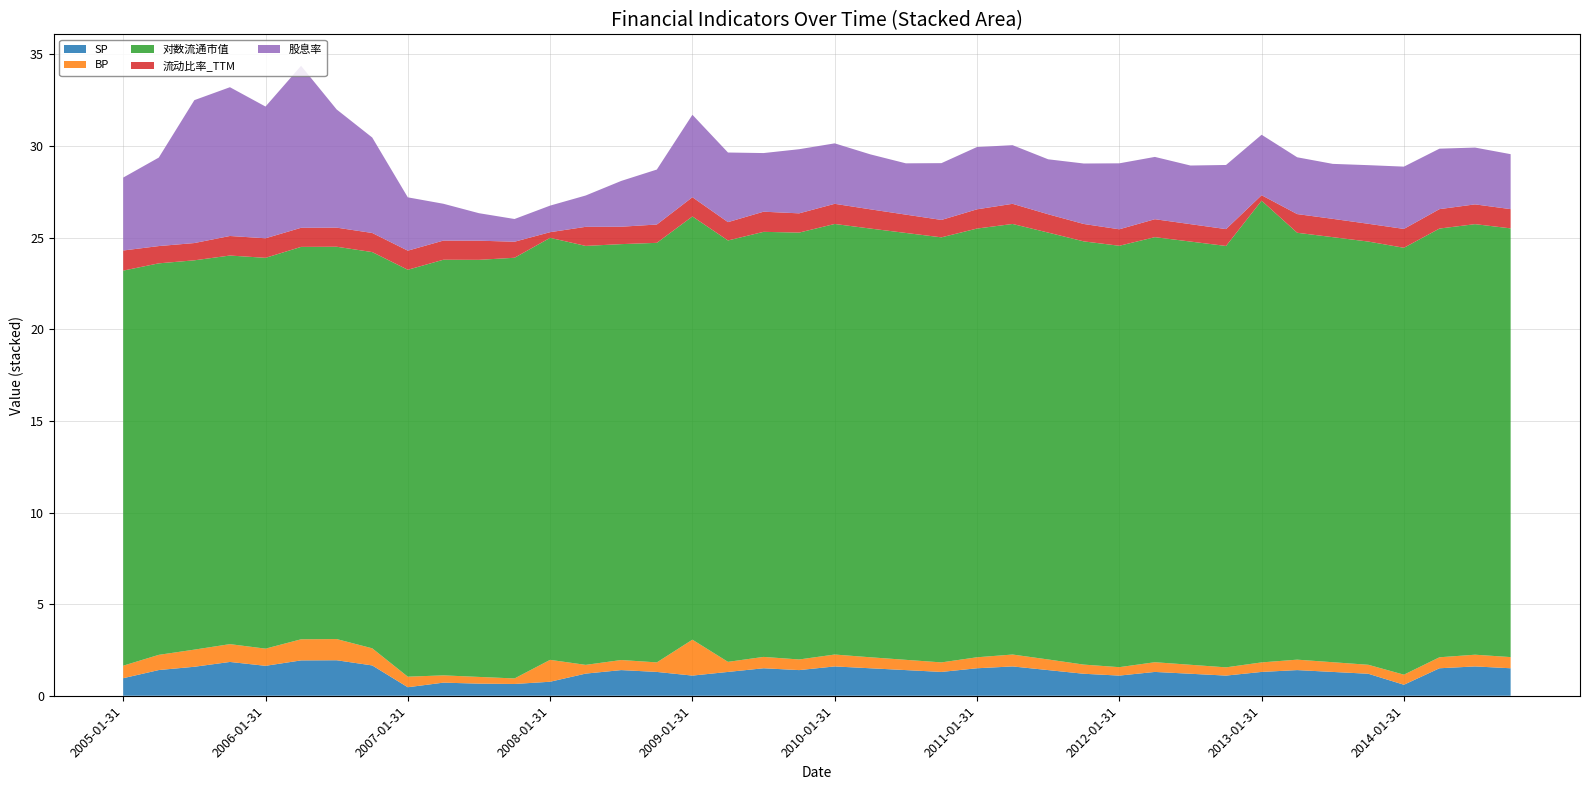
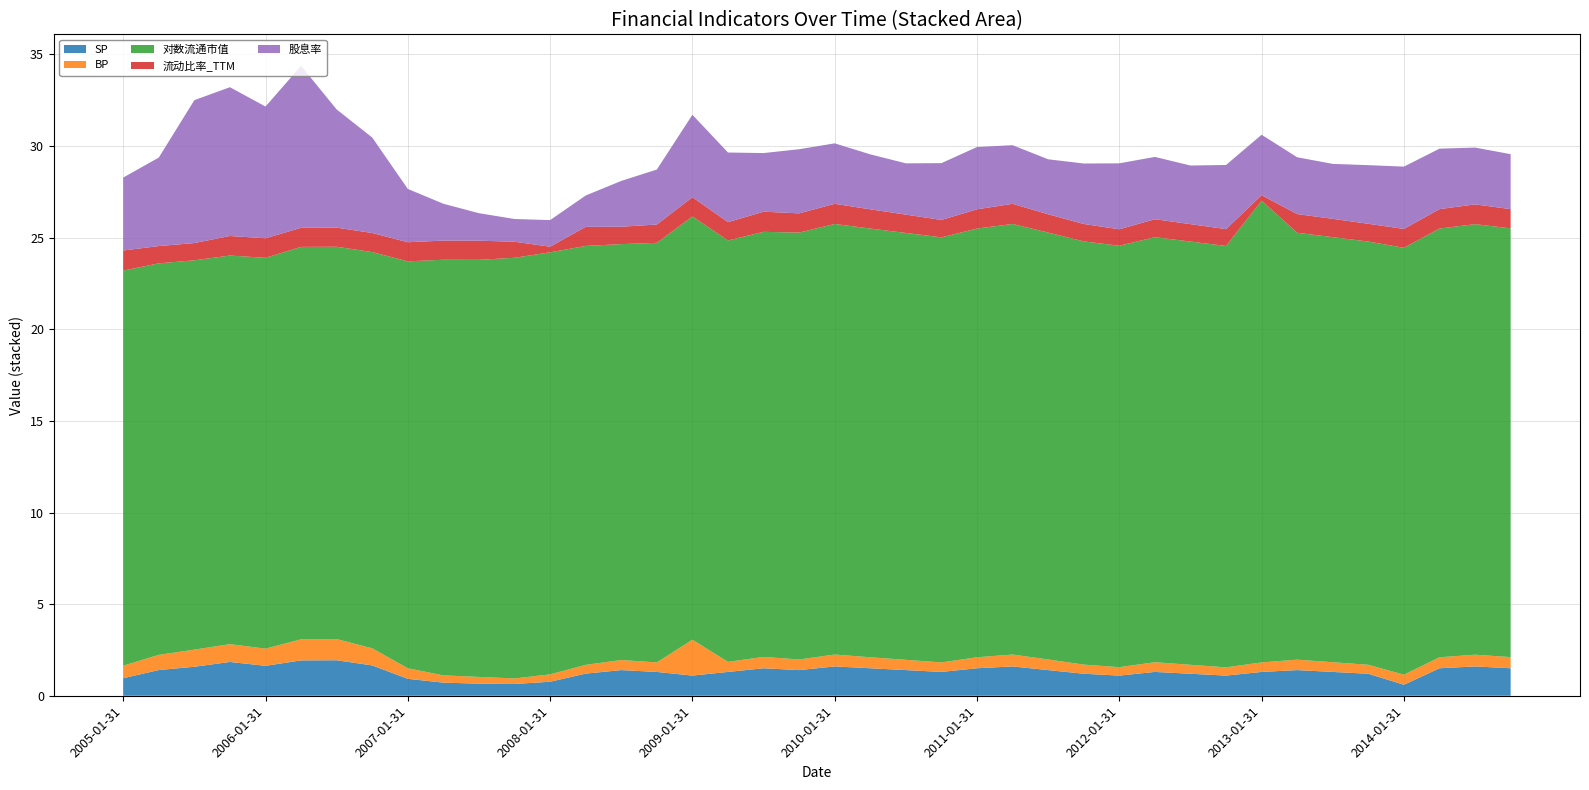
  {
    "SP": {
      "2005-01-31": 1.0,
      "2006-01-31": 1.6,
-     "2007-01-31": 0.5,
+     "2007-01-31": 0.9,
      "2008-01-31": 0.8,
      "2009-01-31": 1.1,
      "2010-01-31": 1.6,
      "2011-01-31": 1.5,
      "2012-01-31": 1.1,
      "2013-01-31": 1.3,
      "2014-01-31": 0.6
    },
    "BP": {
      "2005-01-31": 0.7,
      "2006-01-31": 0.9,
      "2007-01-31": 0.6,
-     "2008-01-31": 1.2,
+     "2008-01-31": 0.4,
      "2009-01-31": 2.0,
      "2010-01-31": 0.6,
      "2011-01-31": 0.6,
      "2012-01-31": 0.5,
      "2013-01-31": 0.5,
      "2014-01-31": 0.5
    },
    "对数流通市值": {
      "2005-01-31": 21.6,
      "2006-01-31": 21.3,
      "2007-01-31": 22.2,
      "2008-01-31": 23.0,
      "2009-01-31": 23.1,
      "2010-01-31": 23.5,
      "2011-01-31": 23.4,
      "2012-01-31": 23.0,
      "2013-01-31": 25.2,
      "2014-01-31": 23.3
    },
    "流动比率_TTM": {
      "2005-01-31": 1.1,
      "2006-01-31": 1.1,
      "2007-01-31": 1.0,
      "2008-01-31": 0.3,
      "2009-01-31": 1.1,
      "2010-01-31": 1.1,
      "2011-01-31": 1.1,
      "2012-01-31": 0.9,
      "2013-01-31": 0.3,
      "2014-01-31": 1.0
    },
    "股息率": {
      "2005-01-31": 4.0,
      "2006-01-31": 7.2,
      "2007-01-31": 2.9,
      "2008-01-31": 1.4,
      "2009-01-31": 4.5,
      "2010-01-31": 3.3,
      "2011-01-31": 3.4,
      "2012-01-31": 3.6,
      "2013-01-31": 3.3,
      "2014-01-31": 3.4
    }
  }
